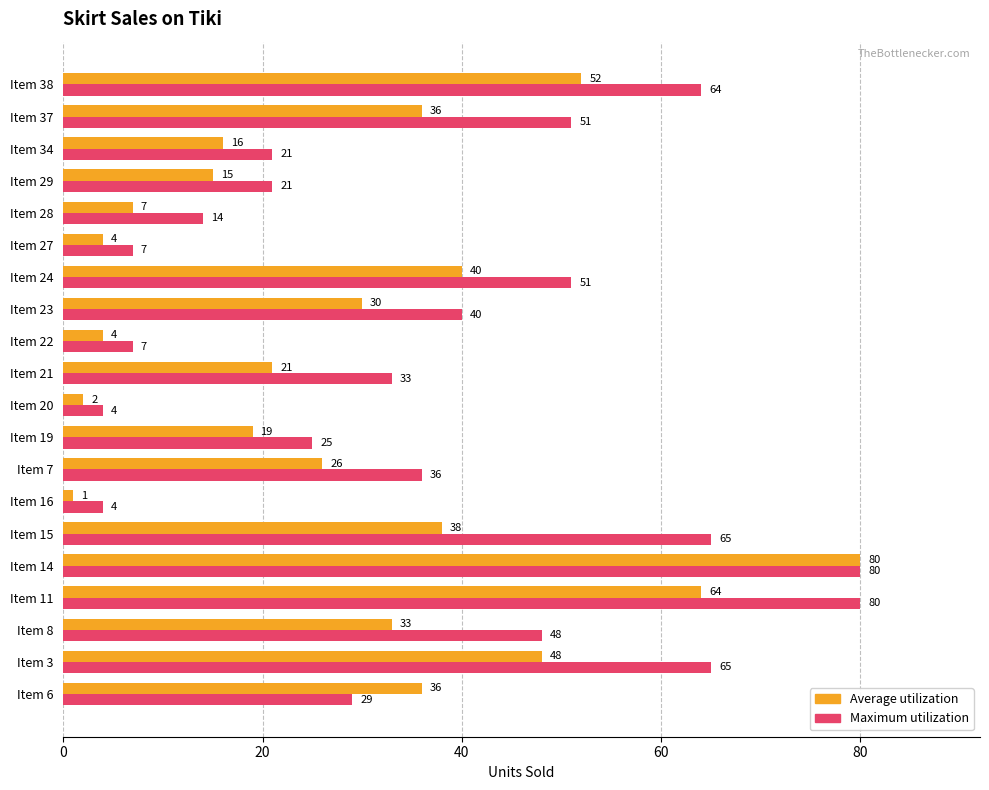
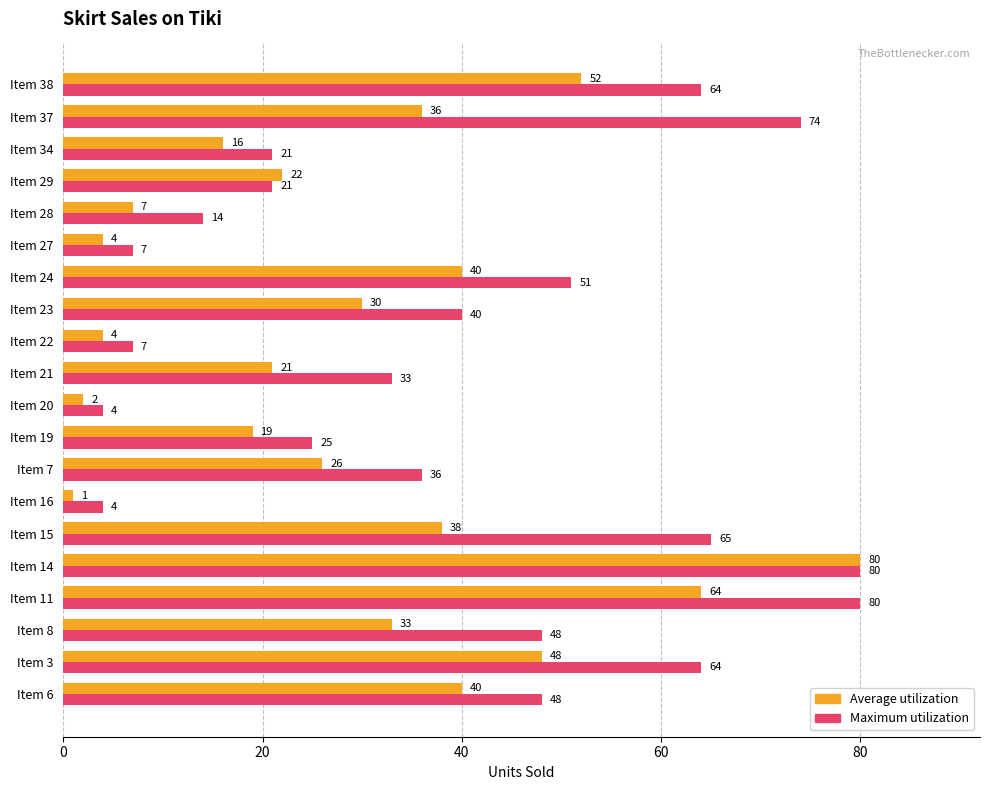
  {
    "Average utilization": {
      "Item 38": 52,
      "Item 37": 36,
      "Item 34": 16,
-     "Item 29": 15,
+     "Item 29": 22,
      "Item 28": 7,
      "Item 27": 4,
      "Item 24": 40,
      "Item 23": 30,
      "Item 22": 4,
      "Item 21": 21,
      "Item 20": 2,
      "Item 19": 19,
      "Item 7": 26,
      "Item 16": 1,
      "Item 15": 38,
      "Item 14": 80,
      "Item 11": 64,
      "Item 8": 33,
      "Item 3": 48,
-     "Item 6": 36
+     "Item 6": 40
    },
    "Maximum utilization": {
      "Item 38": 64,
-     "Item 37": 51,
+     "Item 37": 74,
      "Item 34": 21,
      "Item 29": 21,
      "Item 28": 14,
      "Item 27": 7,
      "Item 24": 51,
      "Item 23": 40,
      "Item 22": 7,
      "Item 21": 33,
      "Item 20": 4,
      "Item 19": 25,
      "Item 7": 36,
      "Item 16": 4,
      "Item 15": 65,
      "Item 14": 80,
      "Item 11": 80,
      "Item 8": 48,
-     "Item 3": 65,
-     "Item 6": 29
+     "Item 3": 64,
+     "Item 6": 48
    }
  }
